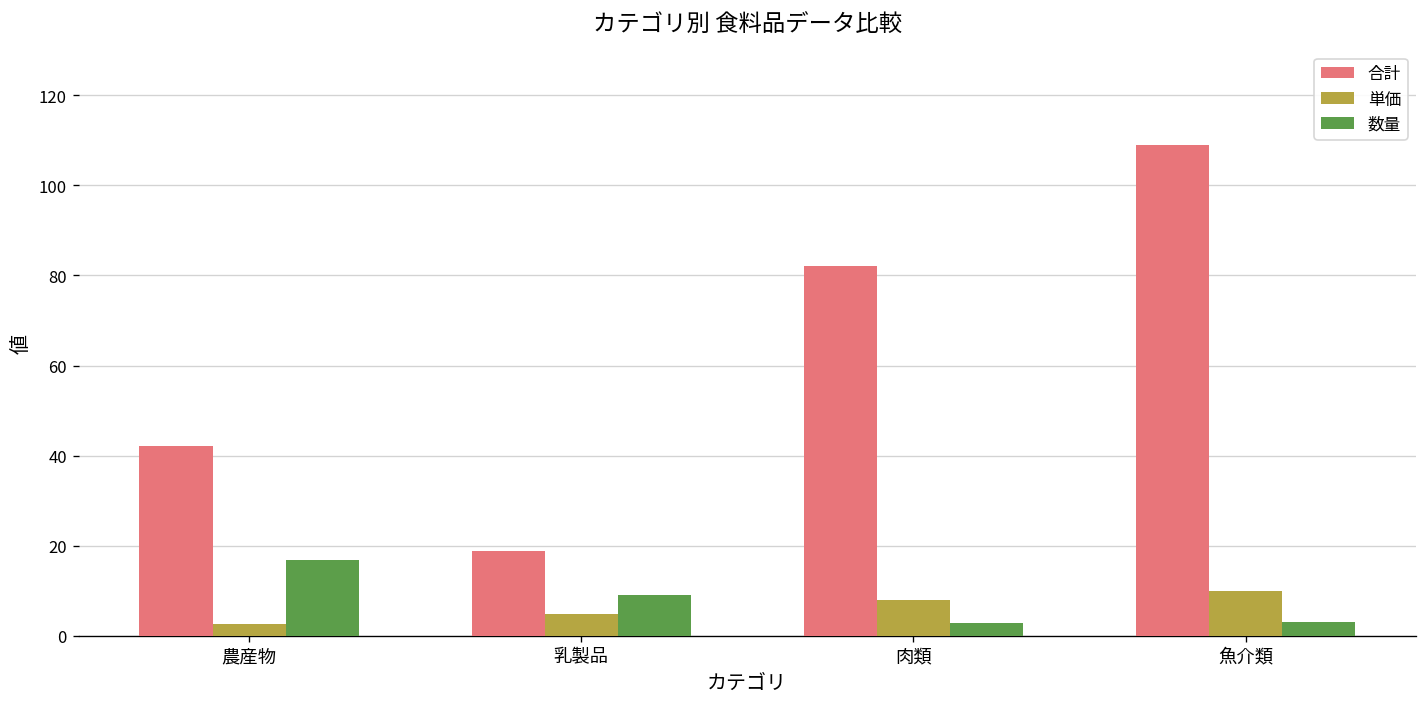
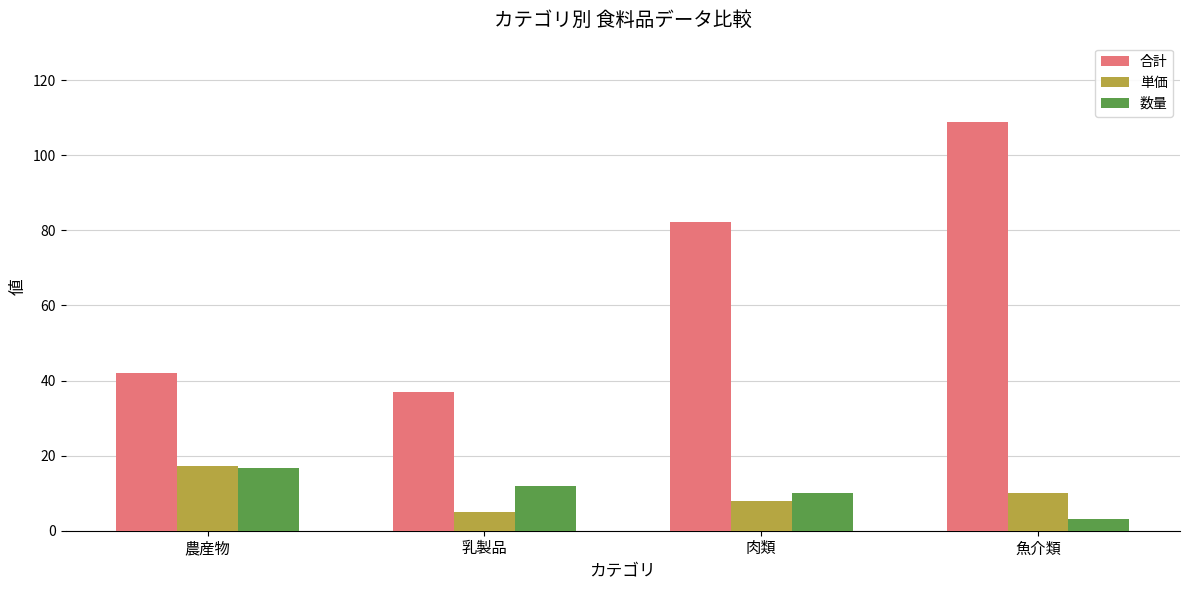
  {
    "合計": {
      "農産物": 42,
-     "乳製品": 19,
+     "乳製品": 37,
      "肉類": 82,
      "魚介類": 109
    },
    "単価": {
-     "農産物": 3,
+     "農産物": 17,
      "乳製品": 5,
      "肉類": 8,
      "魚介類": 10
    },
    "数量": {
      "農産物": 17,
-     "乳製品": 9,
-     "肉類": 3,
+     "乳製品": 12,
+     "肉類": 10,
      "魚介類": 3
    }
  }
